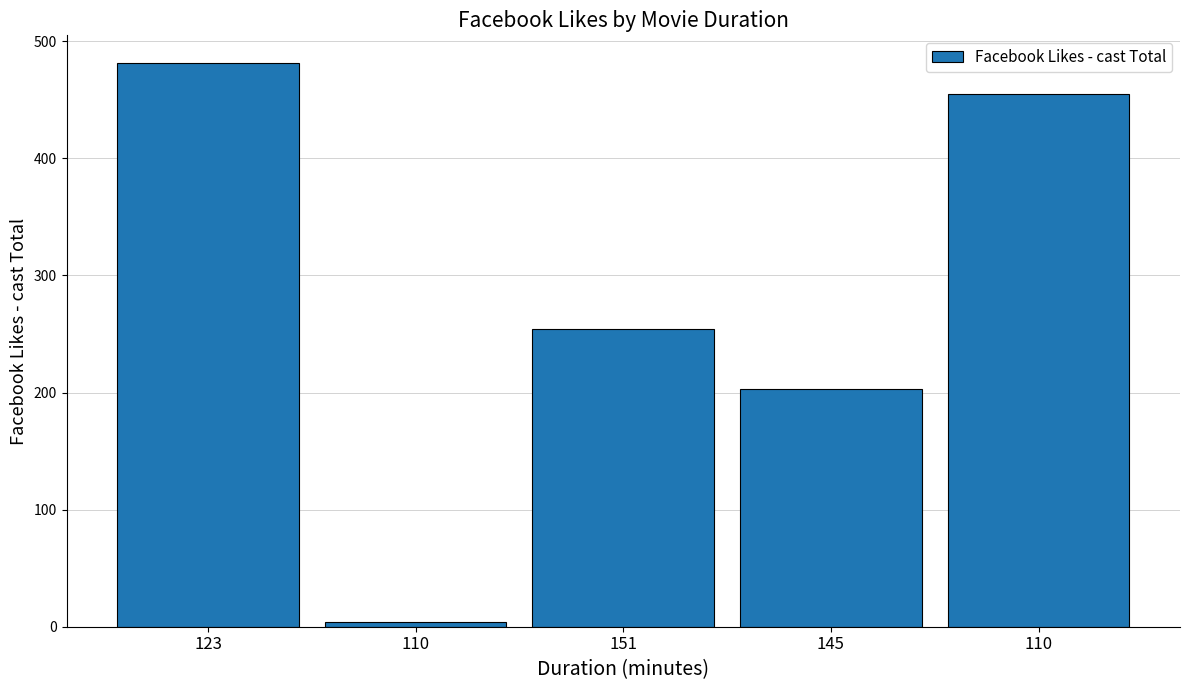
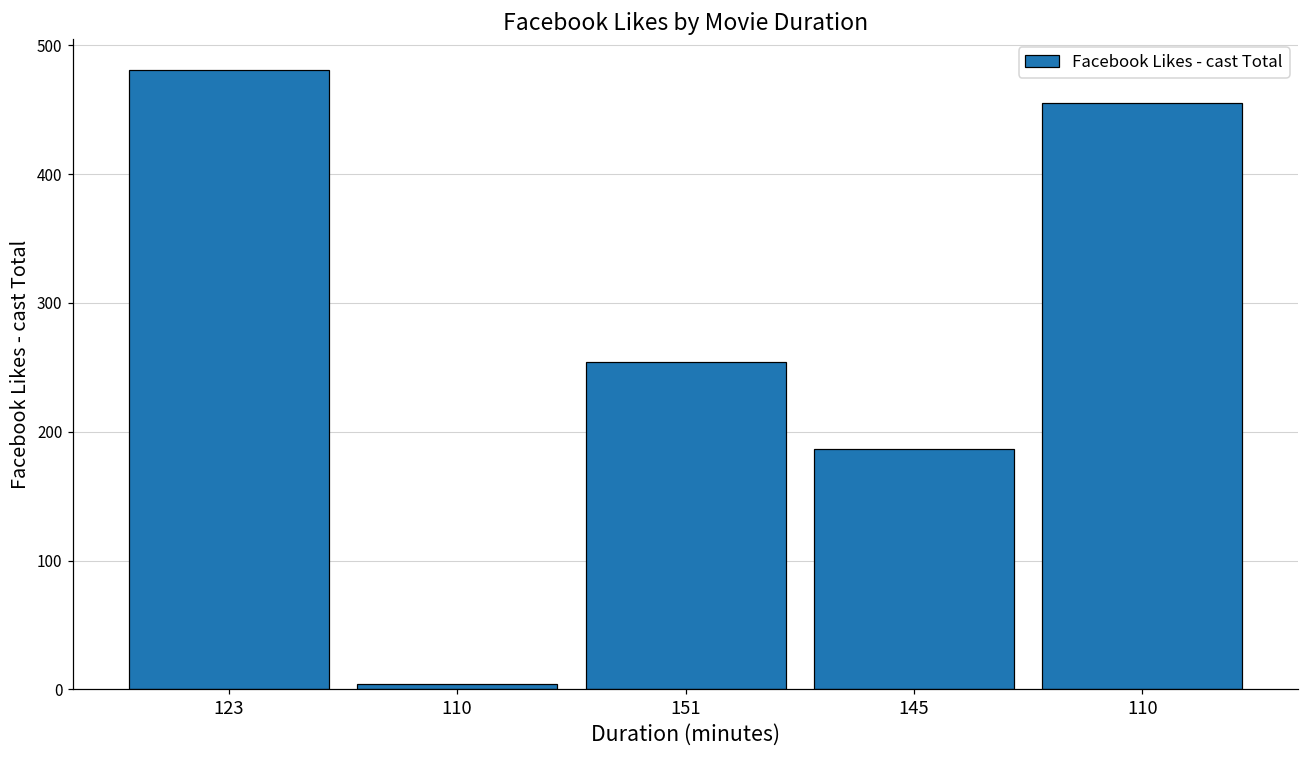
  {
    "123": 481,
    "151": 254,
-   "145": 203
+   "145": 187
  }
